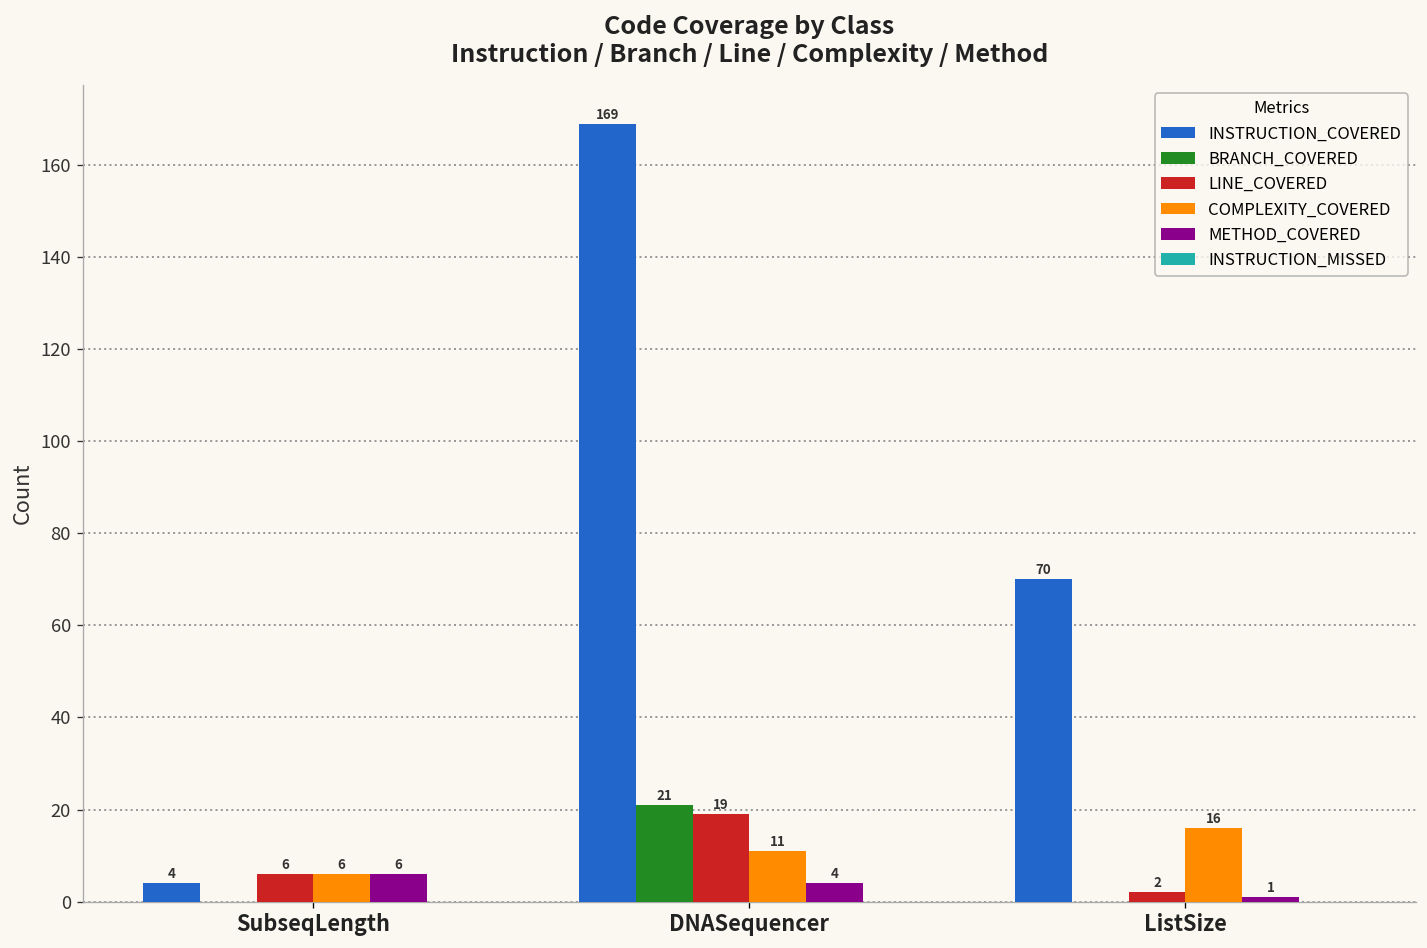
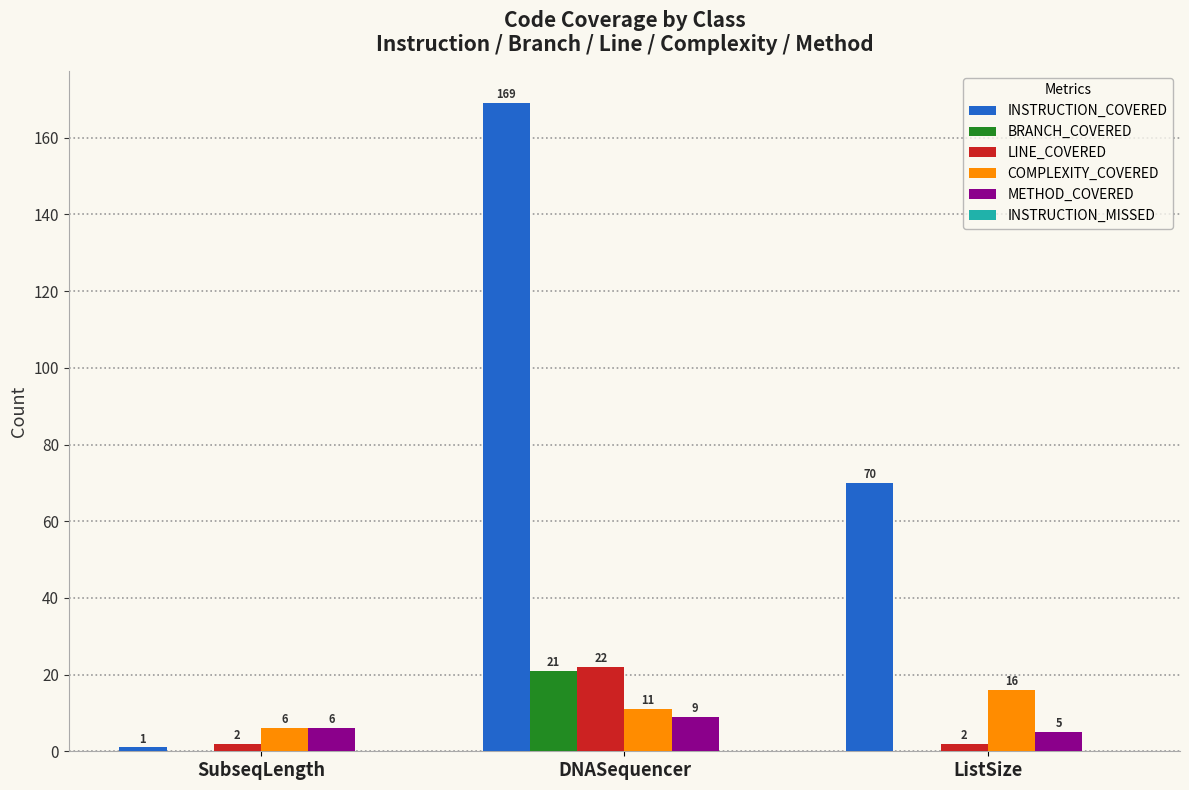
  {
    "INSTRUCTION_COVERED": {
-     "SubseqLength": 4,
+     "SubseqLength": 1,
      "DNASequencer": 169,
      "ListSize": 70
    },
    "BRANCH_COVERED": {
      "DNASequencer": 21
    },
    "LINE_COVERED": {
-     "SubseqLength": 6,
-     "DNASequencer": 19,
+     "SubseqLength": 2,
+     "DNASequencer": 22,
      "ListSize": 2
    },
    "COMPLEXITY_COVERED": {
      "SubseqLength": 6,
      "DNASequencer": 11,
      "ListSize": 16
    },
    "METHOD_COVERED": {
      "SubseqLength": 6,
-     "DNASequencer": 4,
-     "ListSize": 1
+     "DNASequencer": 9,
+     "ListSize": 5
    },
    "INSTRUCTION_MISSED": {
      "SubseqLength": 0,
      "DNASequencer": 0,
      "ListSize": 0
    }
  }
